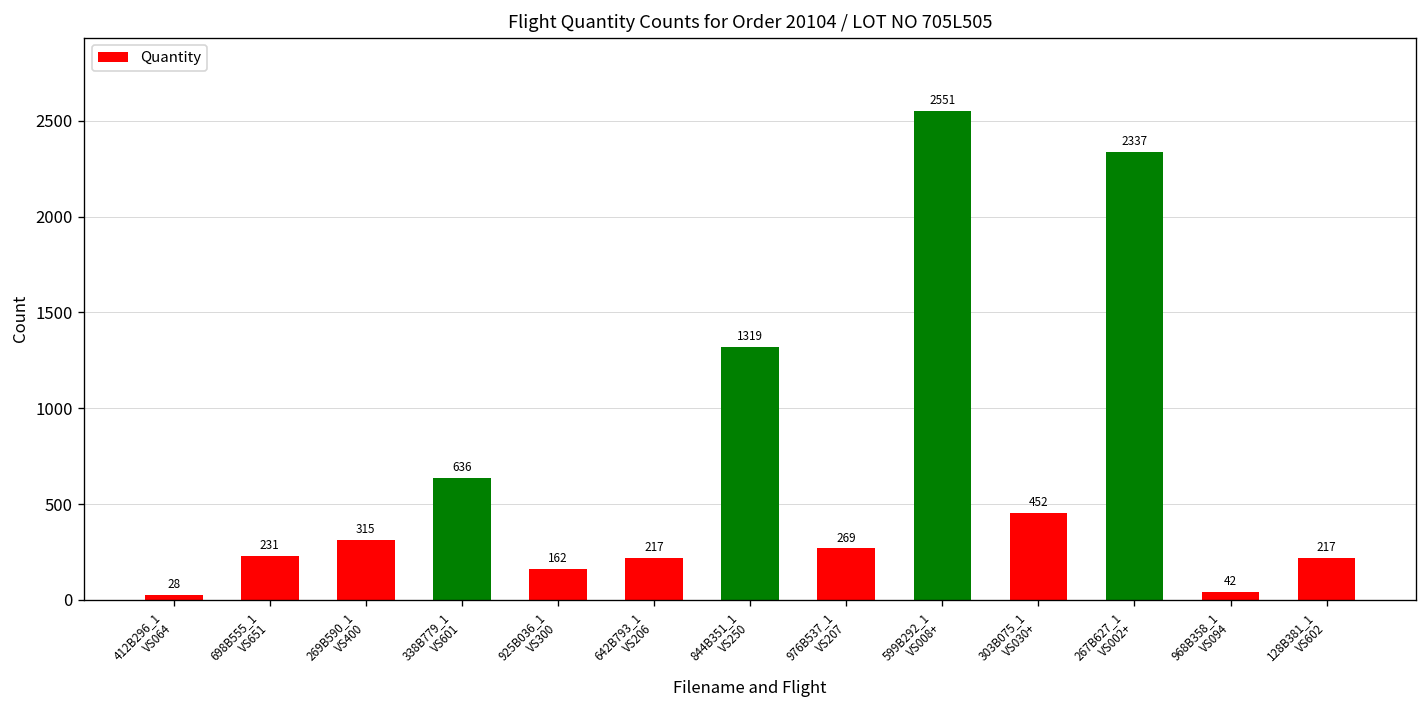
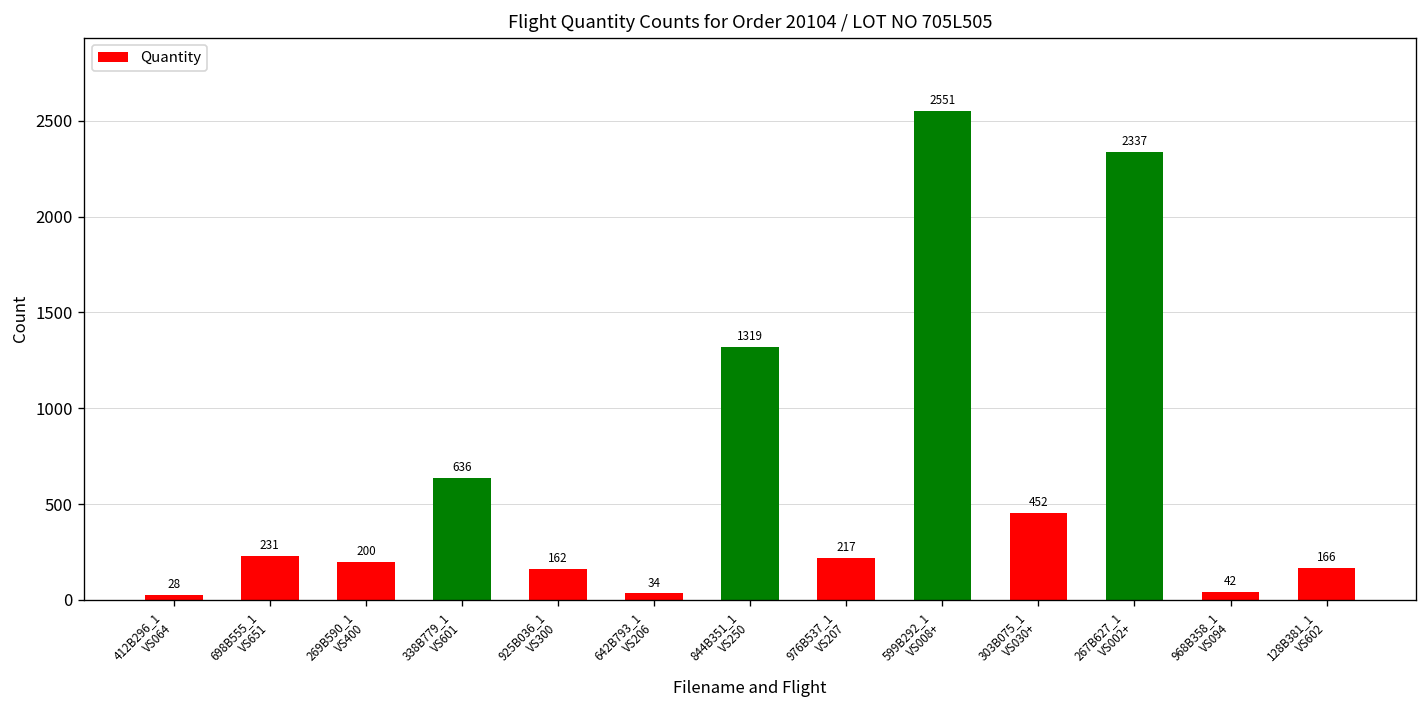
  {
    "412B296_1 VS064": 28,
    "698B555_1 VS651": 231,
-   "269B590_1 VS400": 315,
+   "269B590_1 VS400": 200,
    "338B779_1 VS601": 636,
    "925B036_1 VS300": 162,
-   "642B793_1 VS206": 217,
+   "642B793_1 VS206": 34,
    "844B351_1 VS250": 1319,
-   "976B537_1 VS207": 269,
+   "976B537_1 VS207": 217,
    "599B292_1 VS008+": 2551,
    "303B075_1 VS030+": 452,
    "267B627_1 VS002+": 2337,
    "968B358_1 VS094": 42,
-   "128B381_1 VS602": 217
+   "128B381_1 VS602": 166
  }
